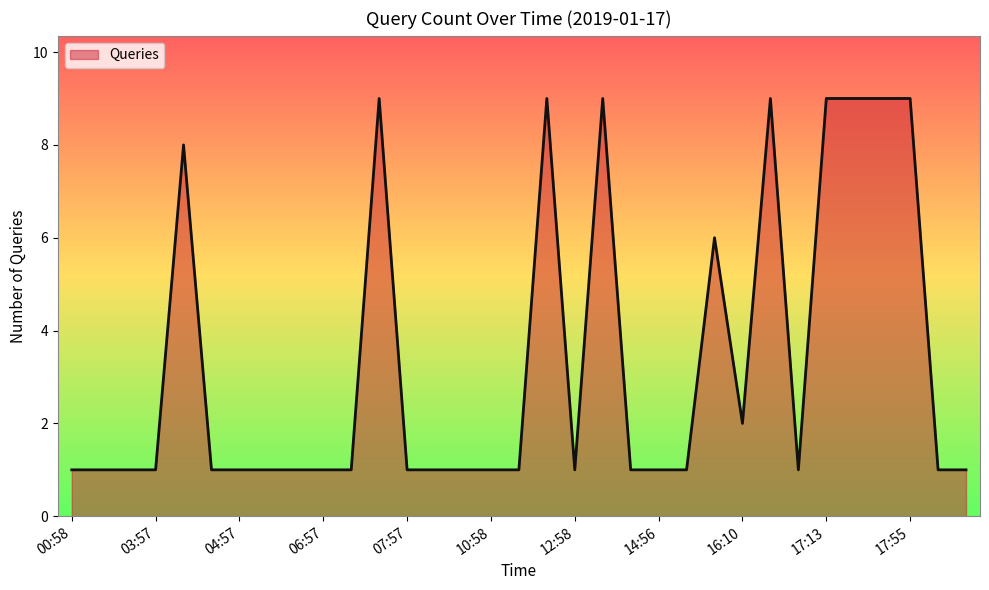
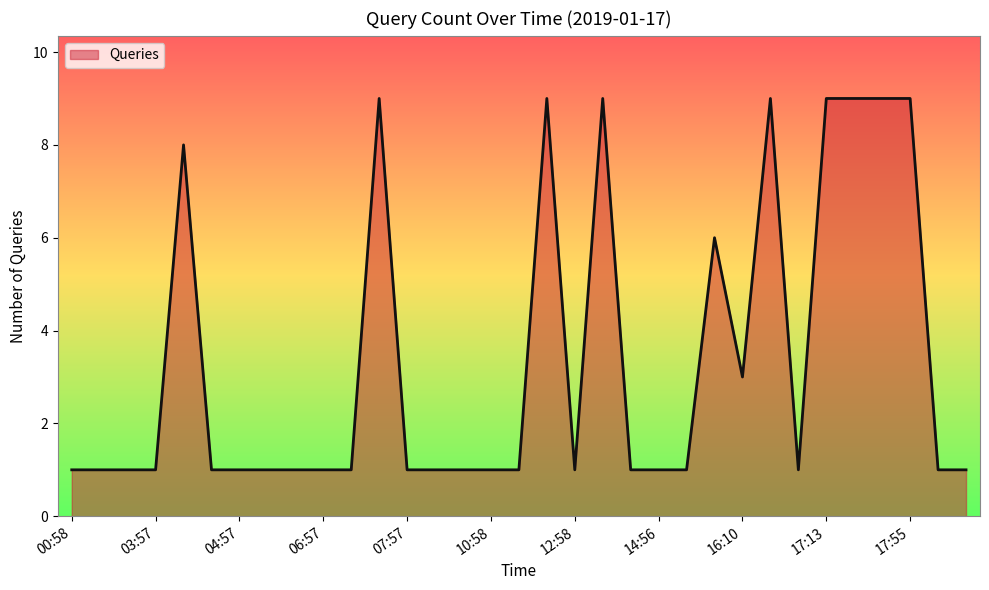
  {
    "00:58": 1,
    "03:57": 1,
    "04:57": 1,
    "06:57": 1,
    "07:57": 1,
    "10:58": 1,
    "12:58": 1,
    "14:56": 1,
-   "16:10": 2,
+   "16:10": 3,
    "17:13": 9,
    "17:55": 9
  }
